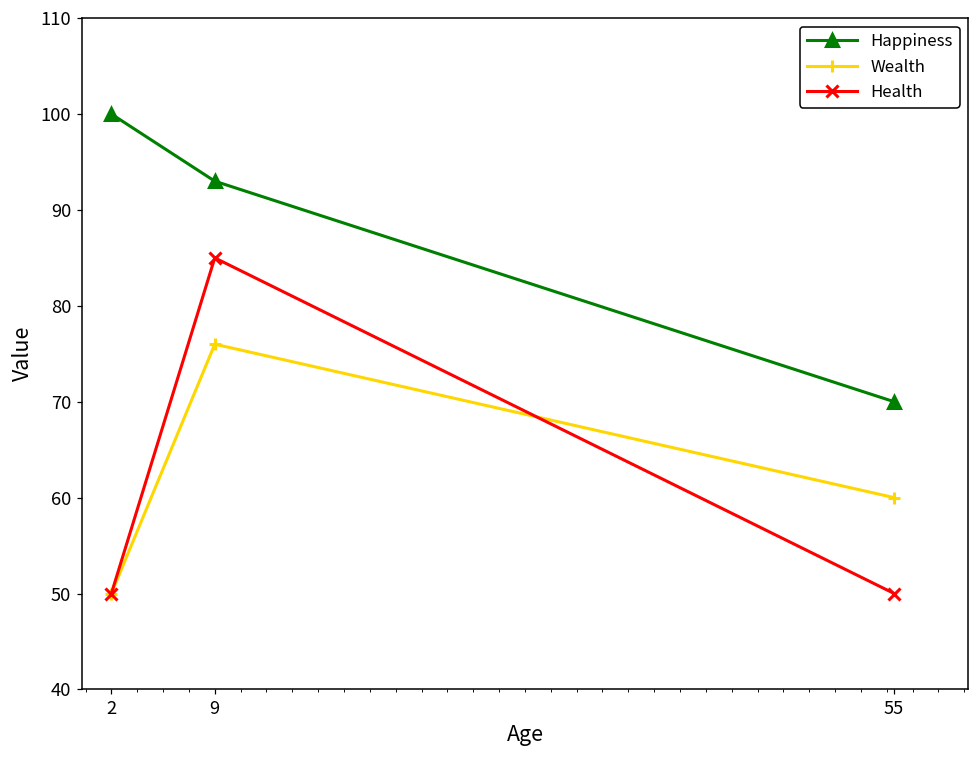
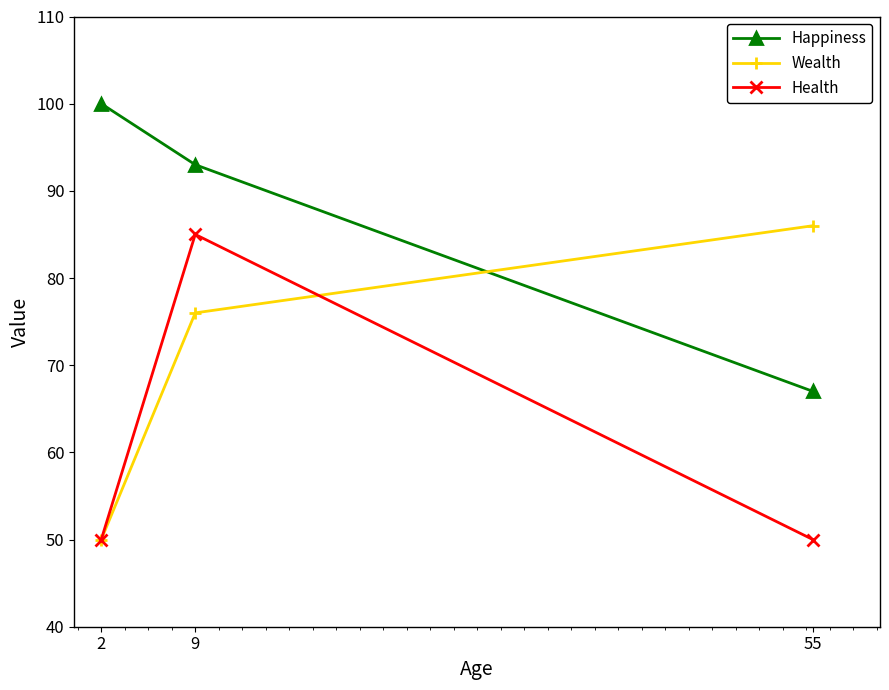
  {
    "Happiness": {
      "2": 100,
      "9": 93,
-     "55": 70
+     "55": 67
    },
    "Wealth": {
      "9": 76,
-     "55": 60
+     "55": 86
    },
    "Health": {
      "9": 85,
      "55": 50
    }
  }
